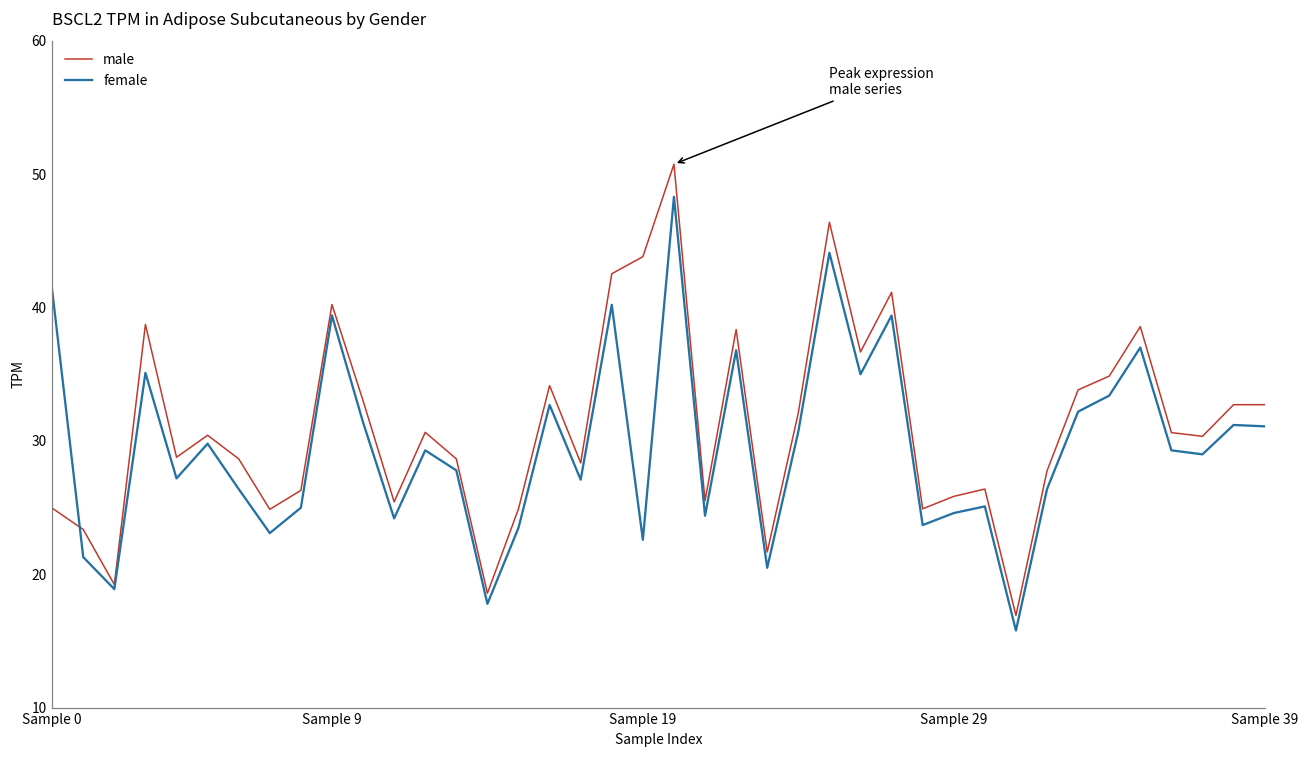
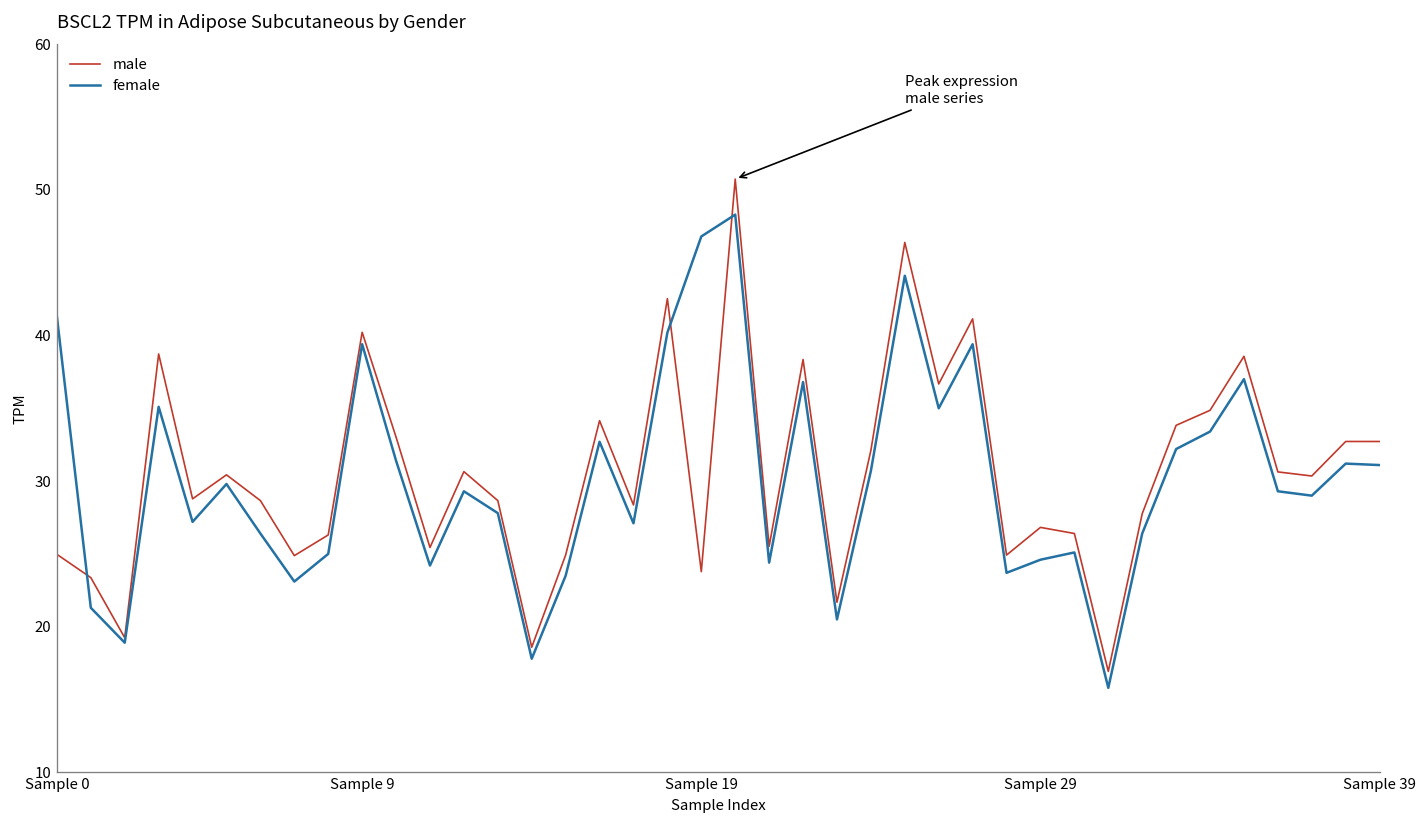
  {
    "male": {
      "Sample 0": 25.0,
      "Sample 9": 40.2,
-     "Sample 19": 43.8,
-     "Sample 29": 25.9,
+     "Sample 19": 23.8,
+     "Sample 29": 26.8,
      "Sample 39": 32.7
    },
    "female": {
      "Sample 0": 41.3,
      "Sample 9": 39.4,
-     "Sample 19": 22.6,
+     "Sample 19": 46.8,
      "Sample 29": 24.6,
      "Sample 39": 31.1
    }
  }
